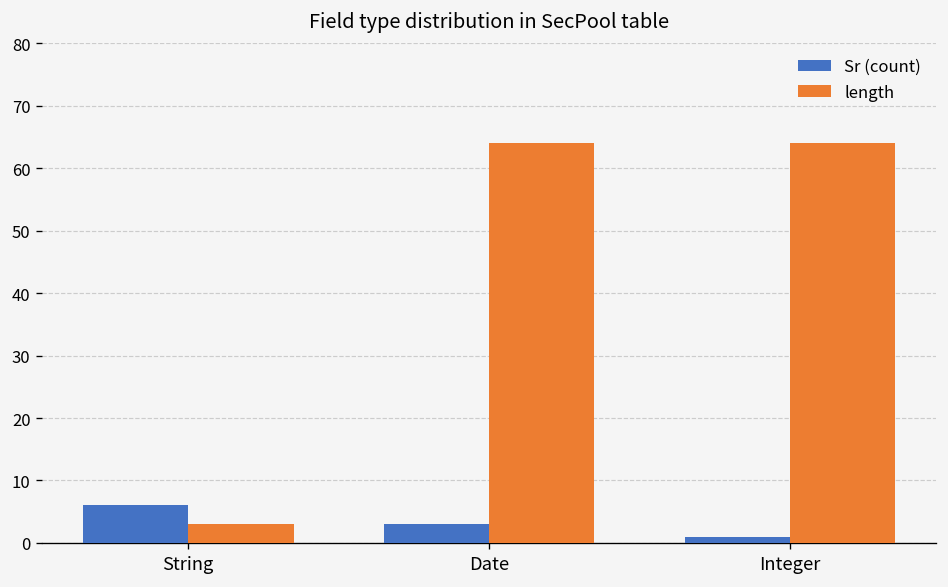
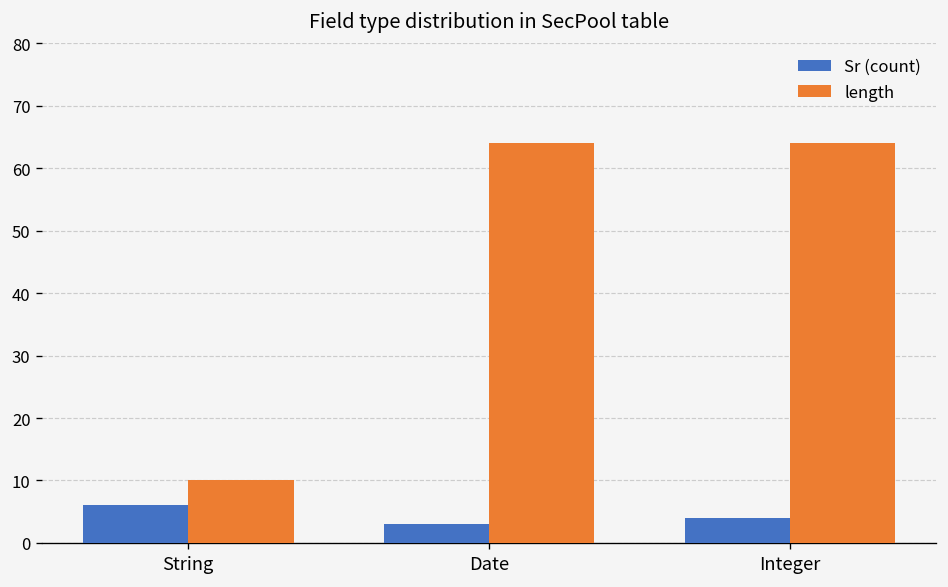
  {
    "Sr (count)": {
      "String": 6,
      "Date": 3,
-     "Integer": 1
+     "Integer": 4
    },
    "length": {
-     "String": 3,
+     "String": 10,
      "Date": 64,
      "Integer": 64
    }
  }
